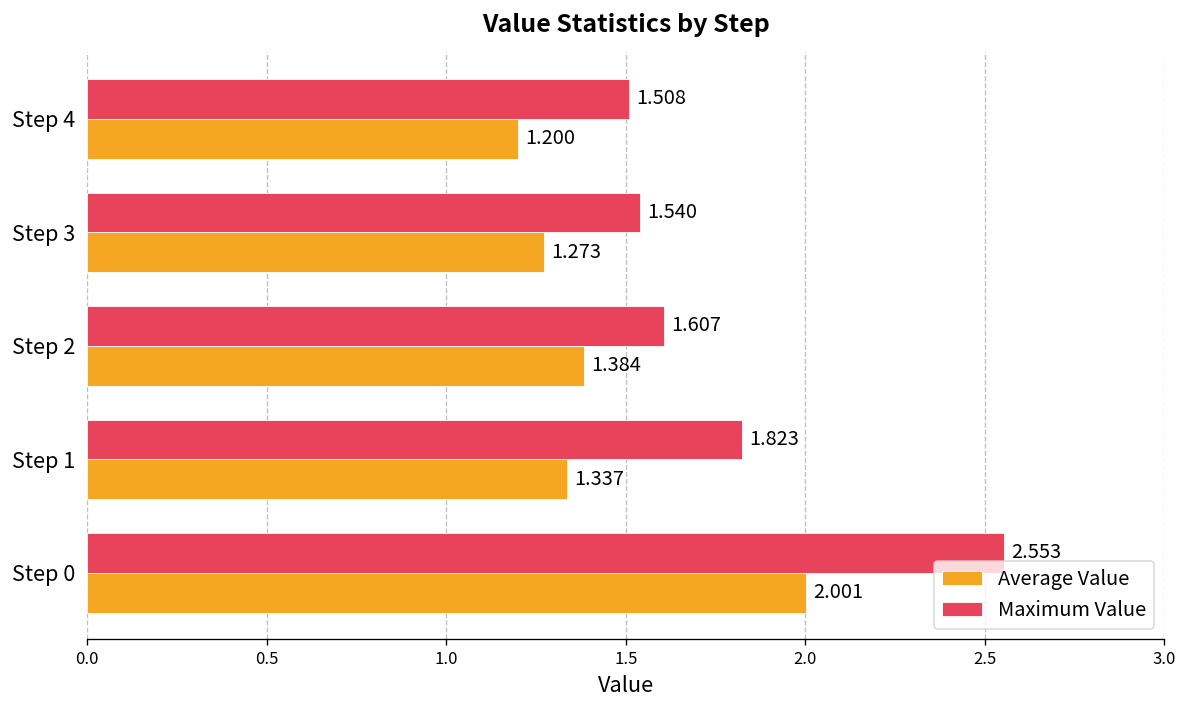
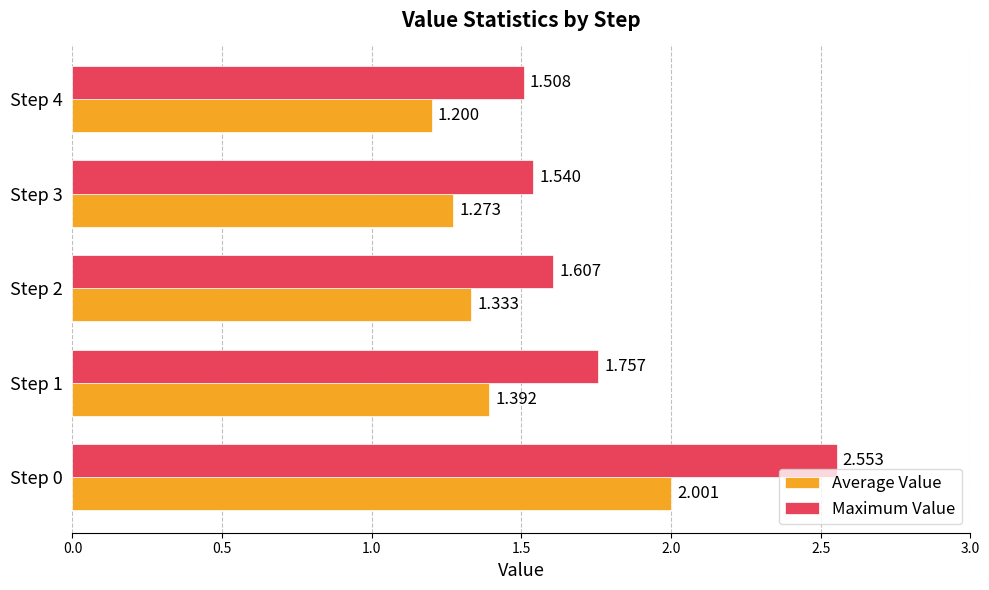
  {
    "Average Value": {
      "Step 4": 1.200,
      "Step 3": 1.273,
-     "Step 2": 1.384,
-     "Step 1": 1.337,
+     "Step 2": 1.333,
+     "Step 1": 1.392,
      "Step 0": 2.001
    },
    "Maximum Value": {
      "Step 4": 1.508,
      "Step 3": 1.540,
      "Step 2": 1.607,
-     "Step 1": 1.823
+     "Step 1": 1.757
    }
  }
